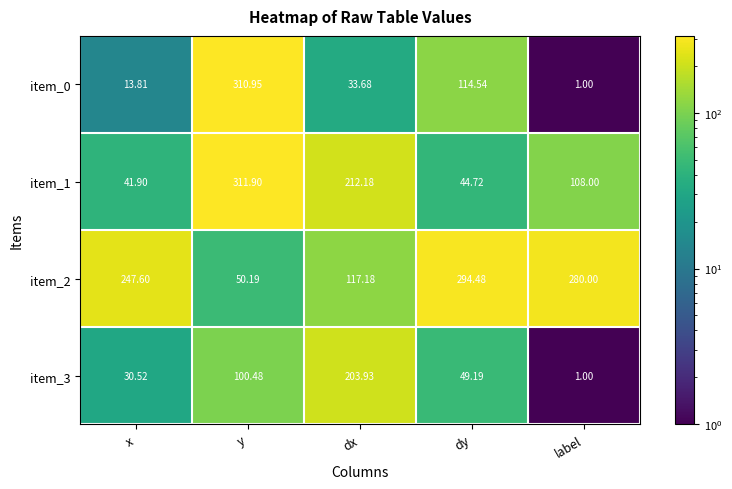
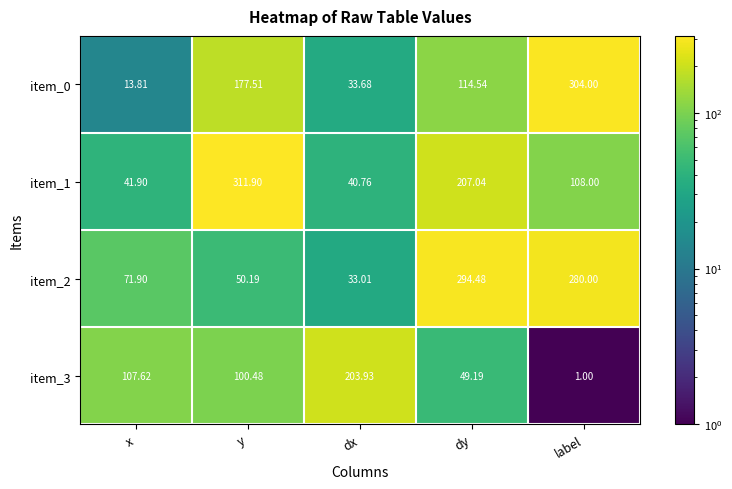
  {
    "item_0": {
      "x": 13.81,
-     "y": 310.95,
+     "y": 177.51,
      "dx": 33.68,
      "dy": 114.54,
-     "label": 1.00
+     "label": 304.00
    },
    "item_1": {
      "x": 41.90,
      "y": 311.90,
-     "dx": 212.18,
-     "dy": 44.72,
+     "dx": 40.76,
+     "dy": 207.04,
      "label": 108.00
    },
    "item_2": {
-     "x": 247.60,
+     "x": 71.90,
      "y": 50.19,
-     "dx": 117.18,
+     "dx": 33.01,
      "dy": 294.48,
      "label": 280.00
    },
    "item_3": {
-     "x": 30.52,
+     "x": 107.62,
      "y": 100.48,
      "dx": 203.93,
      "dy": 49.19,
      "label": 1.00
    }
  }
